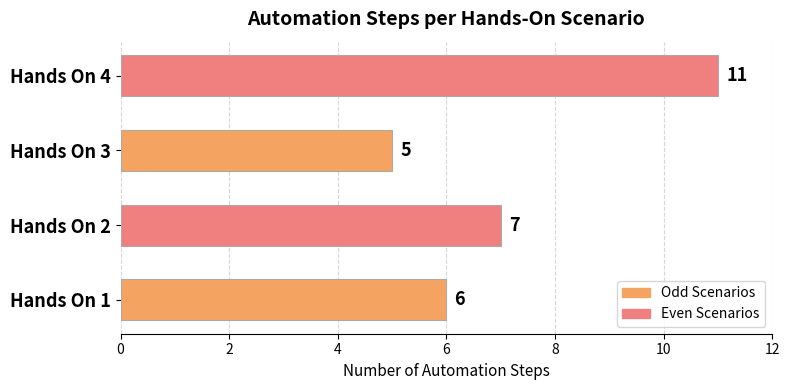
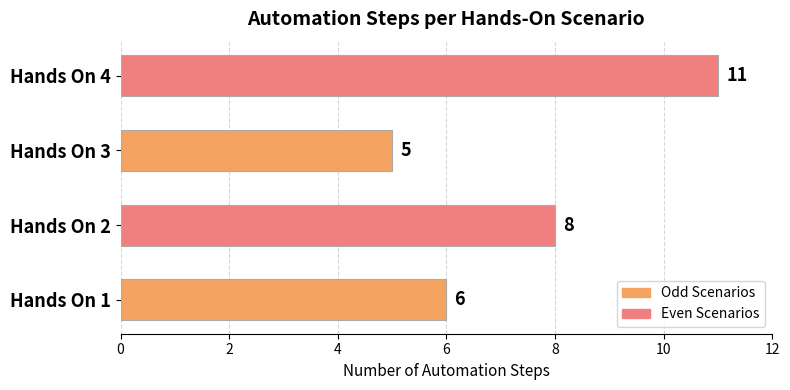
  {
    "Hands On 4": 11,
    "Hands On 3": 5,
-   "Hands On 2": 7,
+   "Hands On 2": 8,
    "Hands On 1": 6
  }
